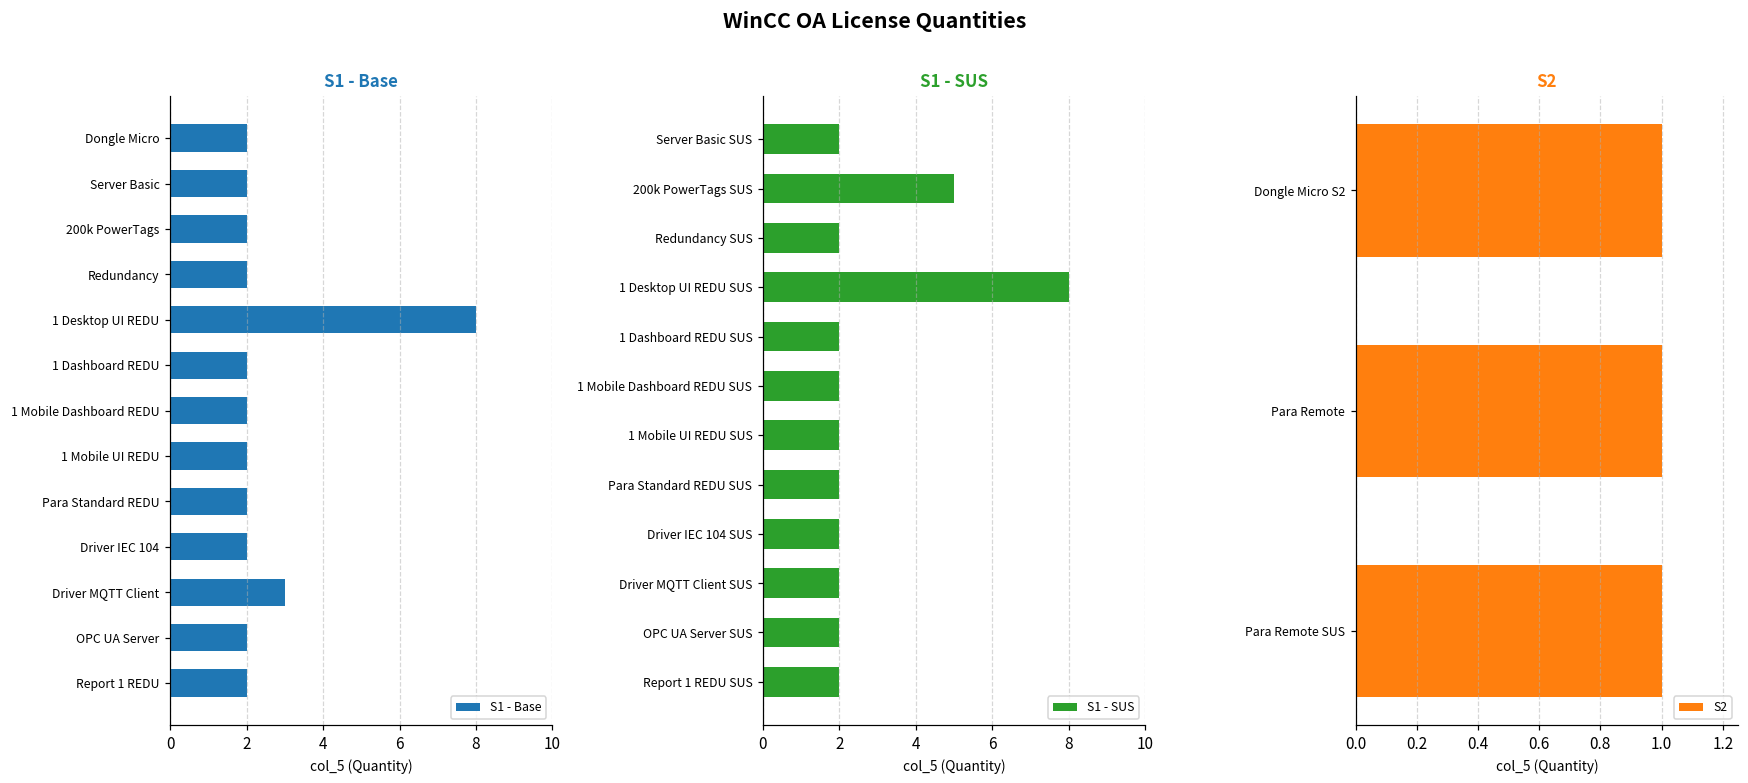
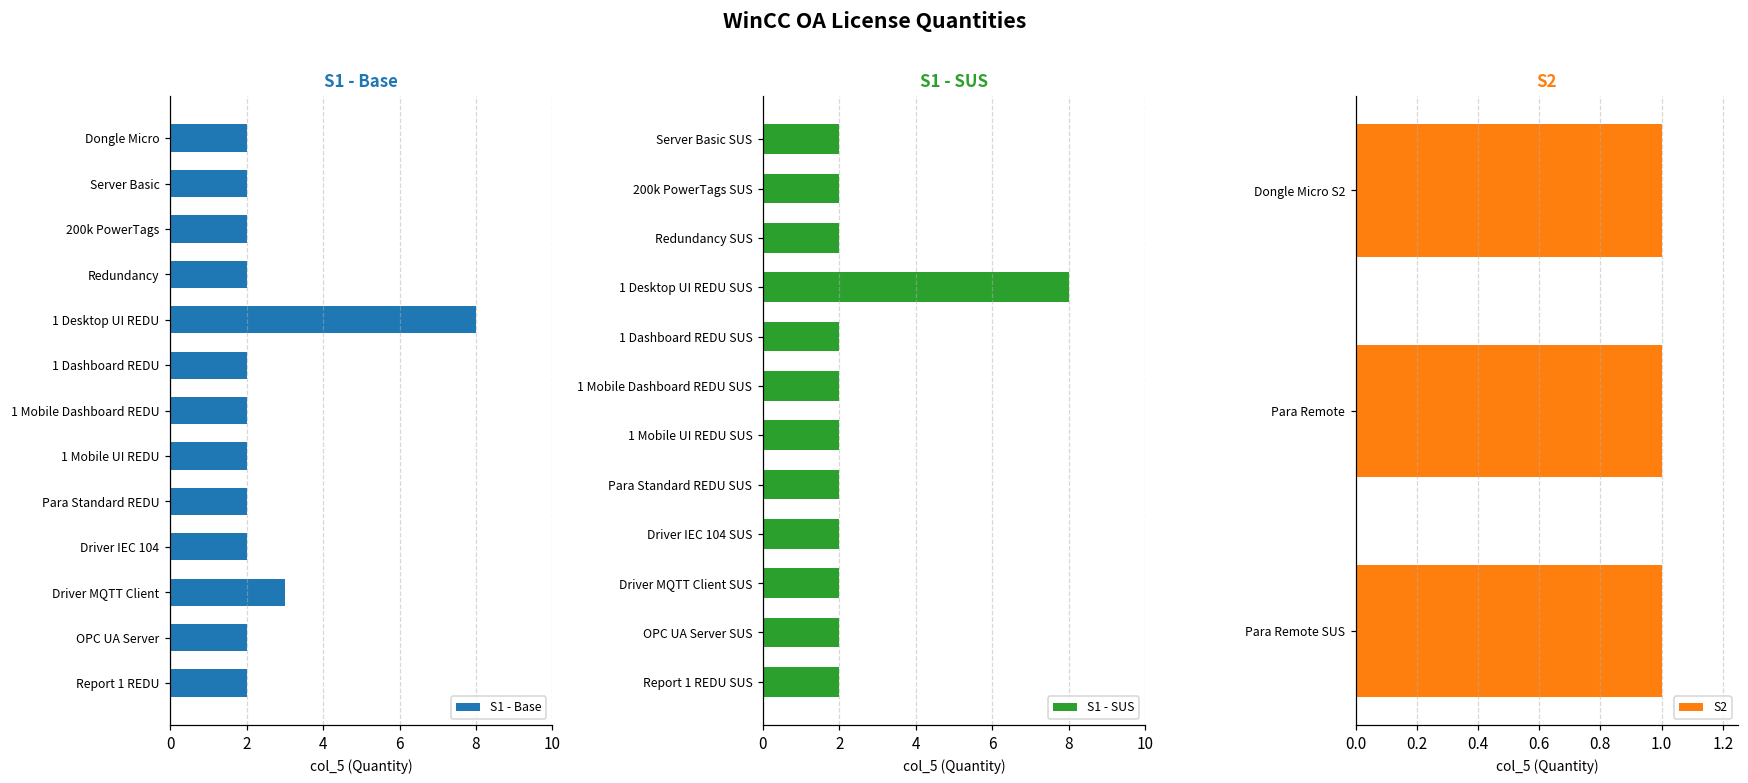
  {
    "S1 - Base": {
      "Dongle Micro": 2.0,
      "Server Basic": 2.0,
      "200k PowerTags": 2.0,
      "Redundancy": 2.0,
      "1 Desktop UI REDU": 8.0,
      "1 Dashboard REDU": 2.0,
      "1 Mobile Dashboard REDU": 2.0,
      "1 Mobile UI REDU": 2.0,
      "Para Standard REDU": 2.0,
      "Driver IEC 104": 2.0,
      "Driver MQTT Client": 3.0,
      "OPC UA Server": 2.0,
      "Report 1 REDU": 2.0
    },
    "S1 - SUS": {
      "Server Basic SUS": 2,
-     "200k PowerTags SUS": 5,
+     "200k PowerTags SUS": 2,
      "Redundancy SUS": 2,
      "1 Desktop UI REDU SUS": 8,
      "1 Dashboard REDU SUS": 2,
      "1 Mobile Dashboard REDU SUS": 2,
      "1 Mobile UI REDU SUS": 2,
      "Para Standard REDU SUS": 2,
      "Driver IEC 104 SUS": 2,
      "Driver MQTT Client SUS": 2,
      "OPC UA Server SUS": 2,
      "Report 1 REDU SUS": 2
    },
    "S2": {
      "Dongle Micro S2": 1.00,
      "Para Remote": 1.00,
      "Para Remote SUS": 1.00
    }
  }
